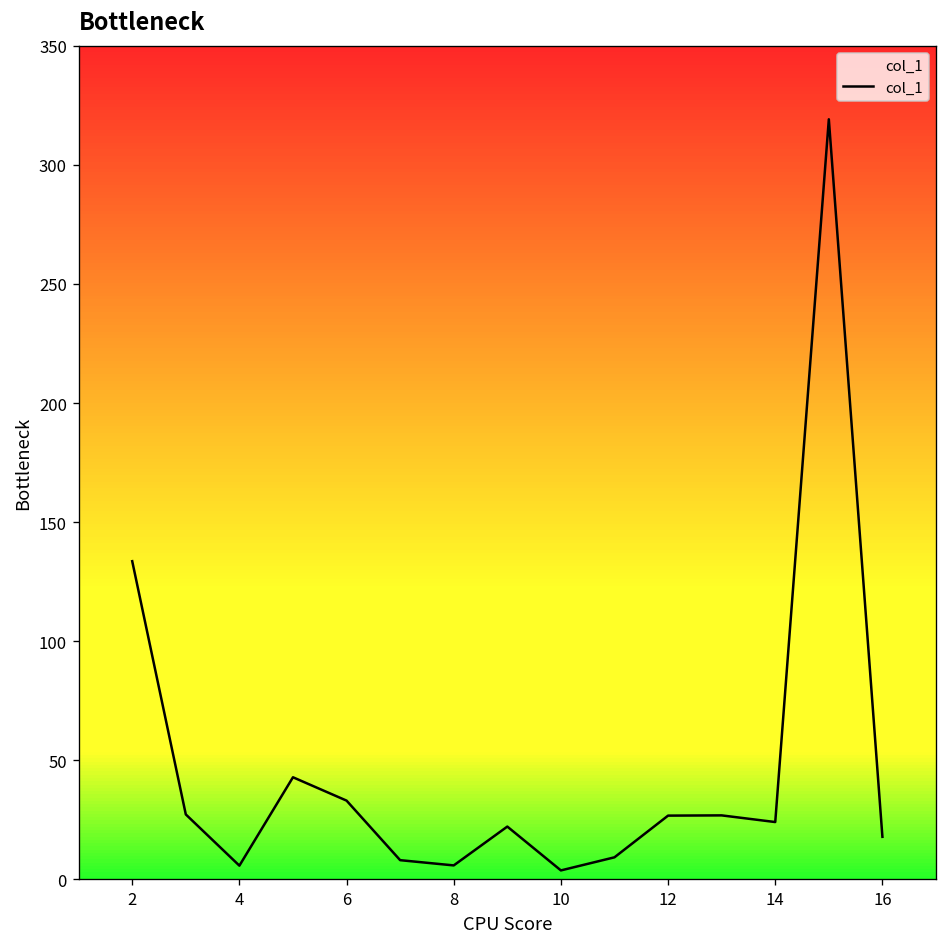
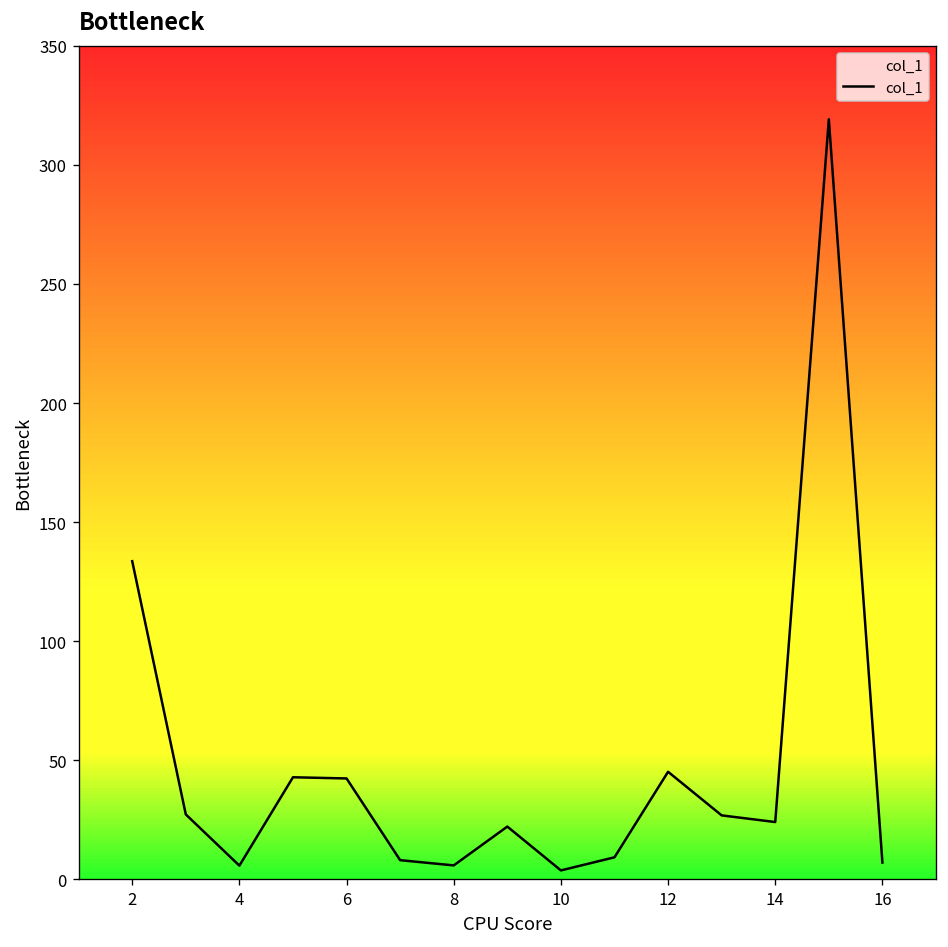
  {
    "2": 134,
    "4": 6,
-   "6": 33,
+   "6": 42,
    "8": 6,
    "10": 4,
-   "12": 27,
+   "12": 45,
    "14": 24,
-   "16": 18
+   "16": 7
  }
